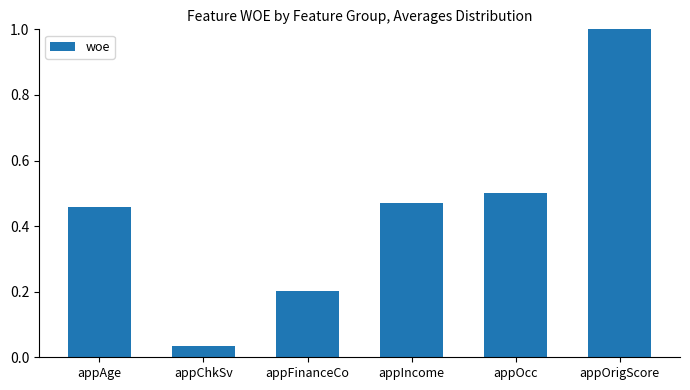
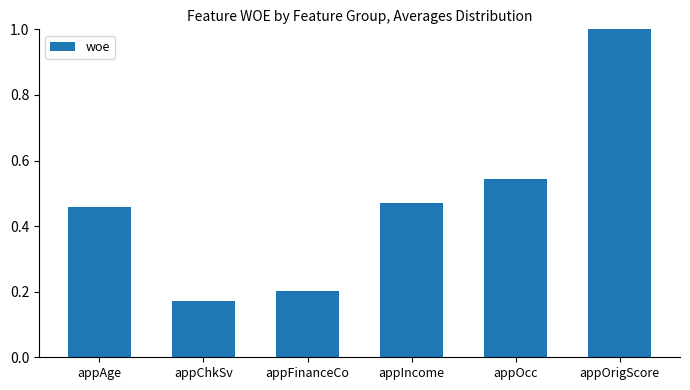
  {
    "appAge": 0.46,
-   "appChkSv": 0.03,
+   "appChkSv": 0.17,
    "appFinanceCo": 0.20,
    "appIncome": 0.47,
-   "appOcc": 0.50
+   "appOcc": 0.54
  }
